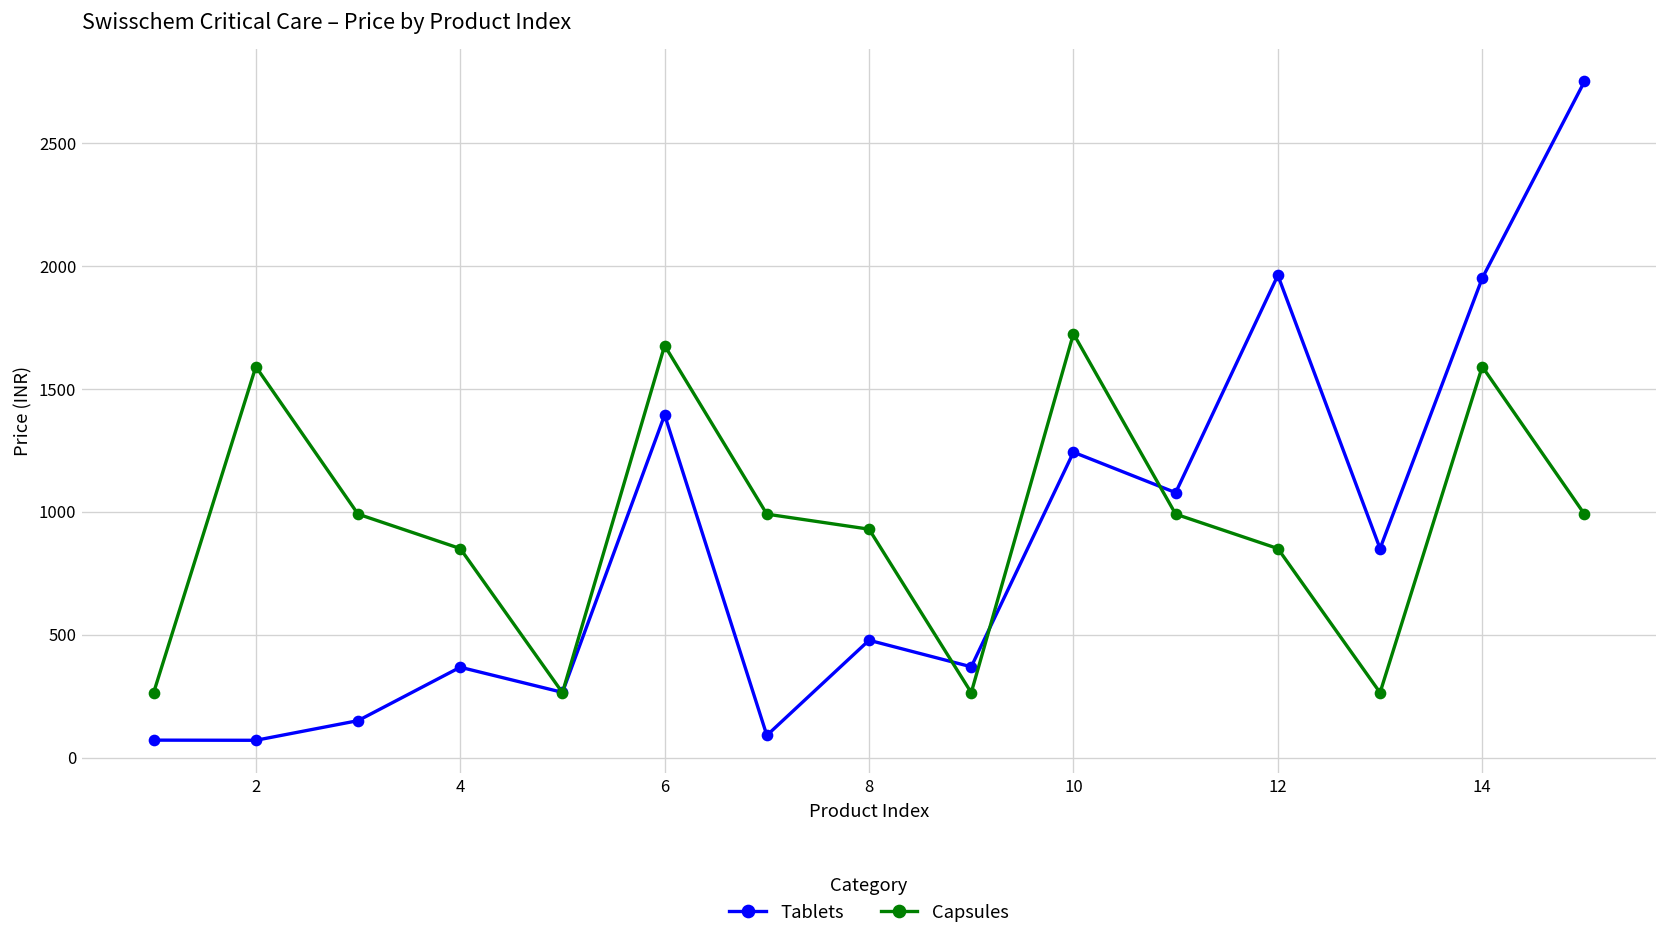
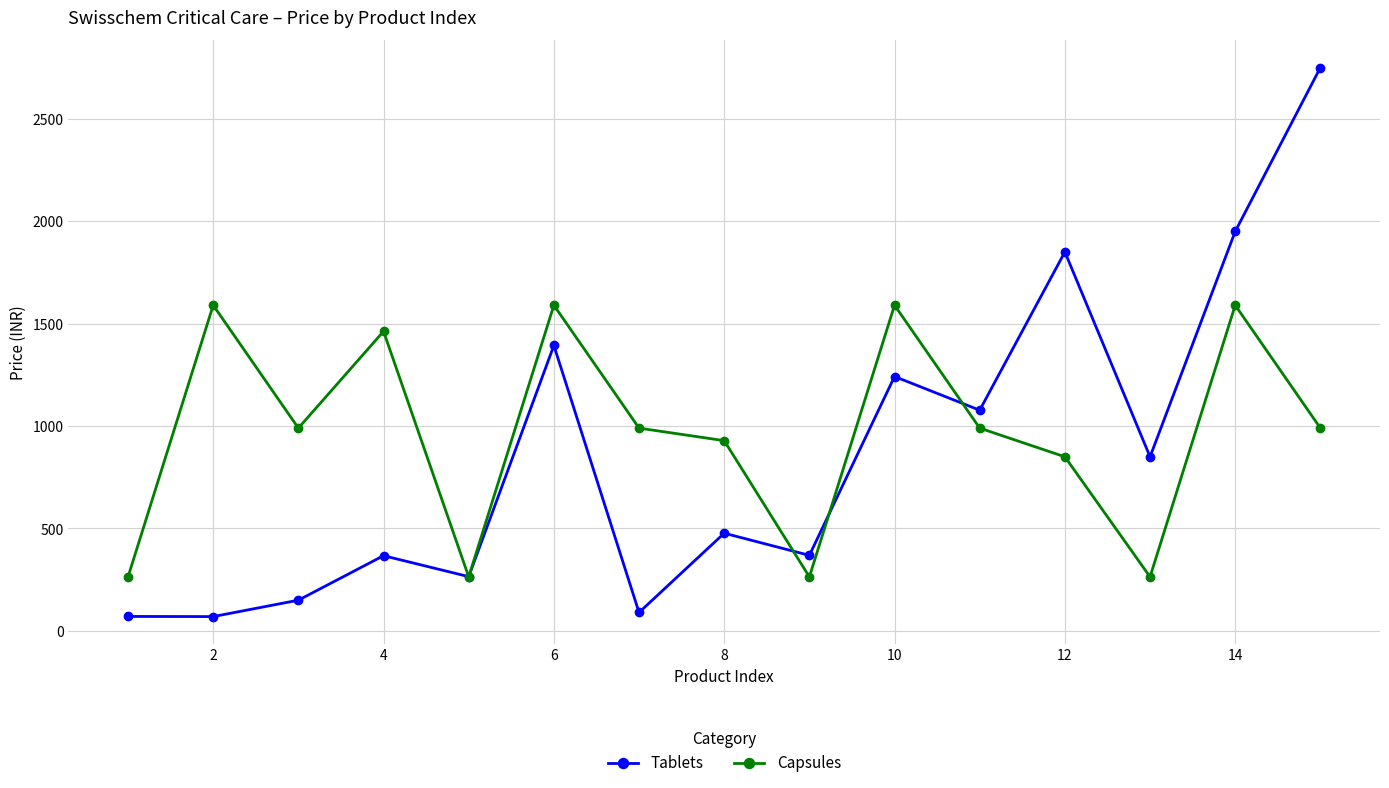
  {
    "Tablets": {
      "2": 70,
      "4": 370,
      "6": 1390,
      "8": 480,
      "10": 1240,
-     "12": 1960,
+     "12": 1850,
      "14": 1950
    },
    "Capsules": {
      "2": 1590,
-     "4": 850,
-     "6": 1680,
+     "4": 1460,
+     "6": 1590,
      "8": 930,
-     "10": 1720,
+     "10": 1590,
      "12": 850,
      "14": 1590
    }
  }
